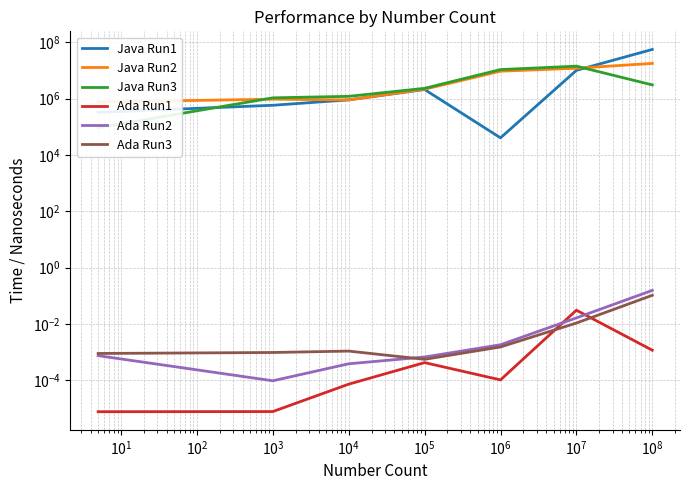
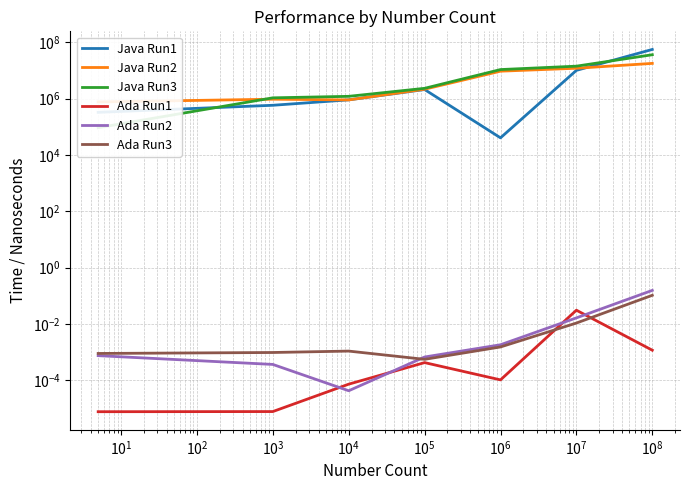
  {
    "Java Run1": {
      "10^3": 600000,
      "10^6": 40000,
      "10^8": 60000000
    },
    "Java Run2": {
      "10^8": 20000000
    },
    "Java Run3": {
      "10^4": 1200000,
-     "10^8": 3000000
+     "10^8": 40000000
    },
    "Ada Run1": {
      "10^1": 0.000008,
      "10^3": 0.000008,
      "10^4": 0.00007,
      "10^5": 0.0004,
      "10^6": 0.00010,
      "10^7": 0.03,
      "10^8": 0.0012
    },
    "Ada Run2": {
-     "10^3": 0.00010,
-     "10^4": 0.0004,
+     "10^3": 0.0004,
+     "10^4": 0.00004,
      "10^7": 0.02,
      "10^8": 0.2
    },
    "Ada Run3": {
      "10^3": 0.0010,
      "10^4": 0.0011,
      "10^7": 0.011,
      "10^8": 0.10
    }
  }
